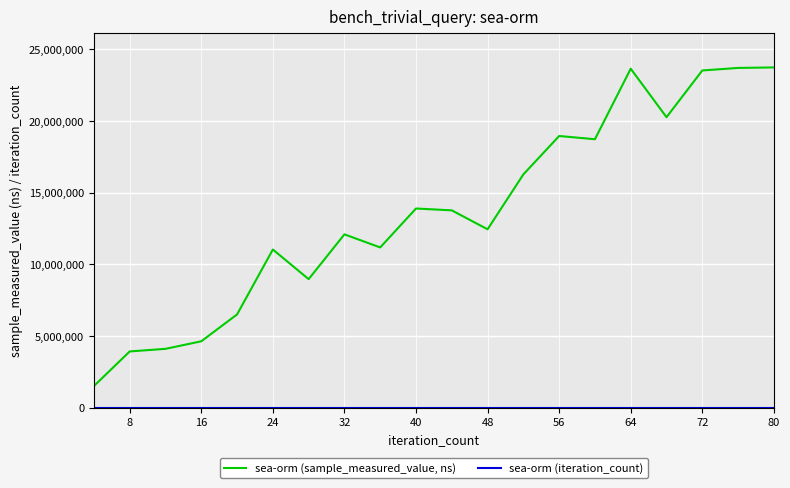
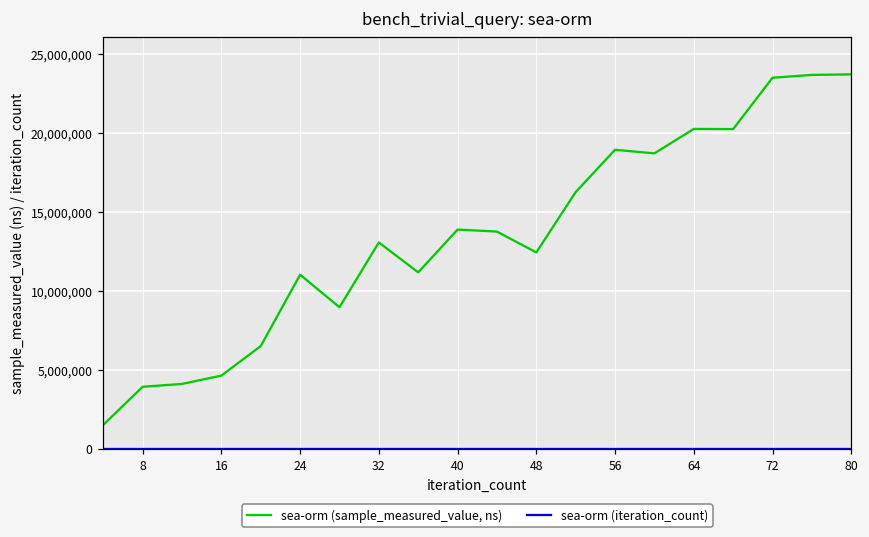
  {
    "sea-orm (sample_measured_value, ns)": {
      "8": "3,900,000",
      "16": "4,600,000",
      "24": "11,000,000",
-     "32": "12,100,000",
+     "32": "13,100,000",
      "40": "13,900,000",
      "48": "12,400,000",
      "56": "18,900,000",
-     "64": "23,600,000",
+     "64": "20,300,000",
      "72": "23,500,000",
      "80": "23,700,000"
    },
    "sea-orm (iteration_count)": {
      "8": "0",
      "16": "0",
      "24": "0",
      "32": "0",
      "40": "0",
      "48": "0",
      "56": "0",
      "64": "0",
      "72": "0",
      "80": "0"
    }
  }
